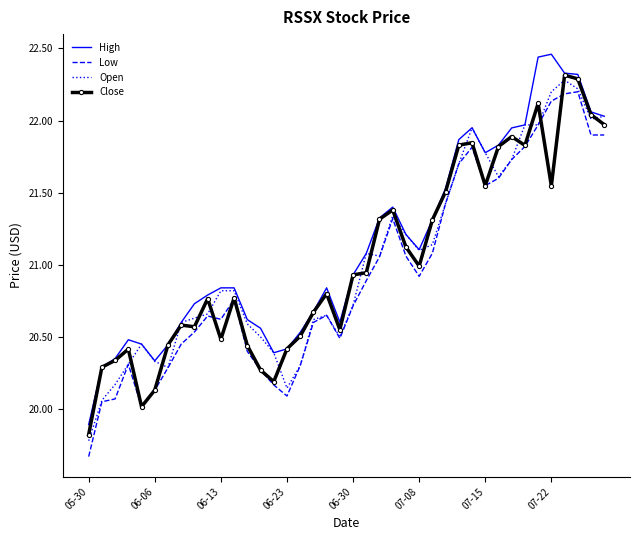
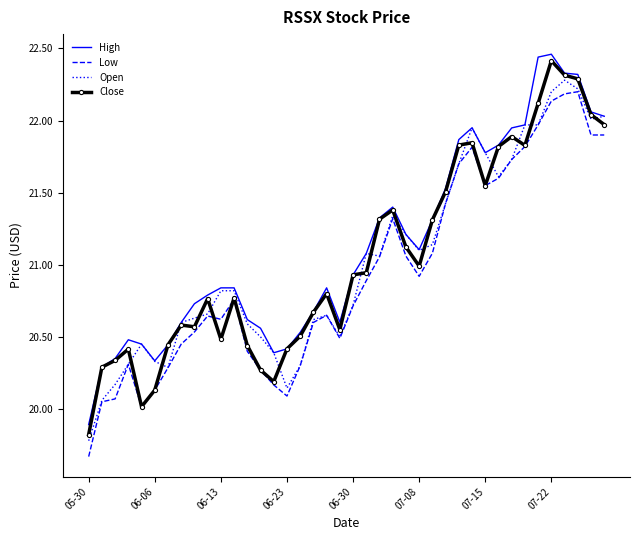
  {
    "Close": {
      "05-30": 19.82,
      "06-13": 20.48,
      "07-08": 20.99,
-     "07-22": 21.55
+     "07-22": 22.42
    }
  }
